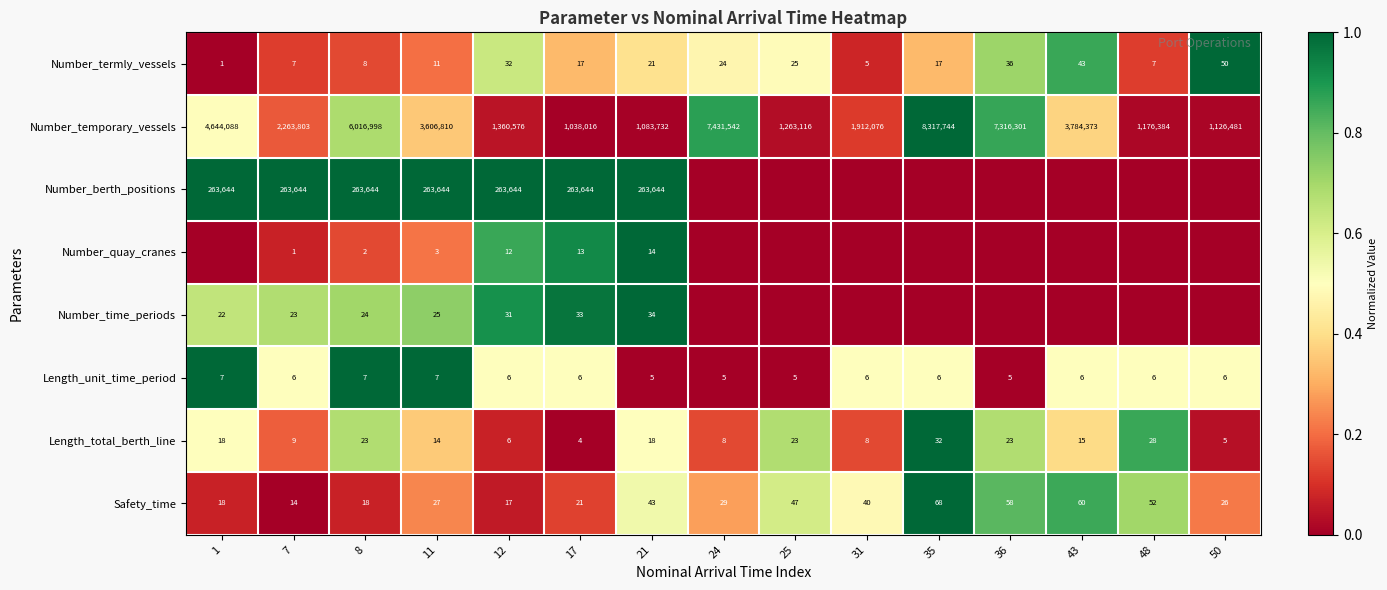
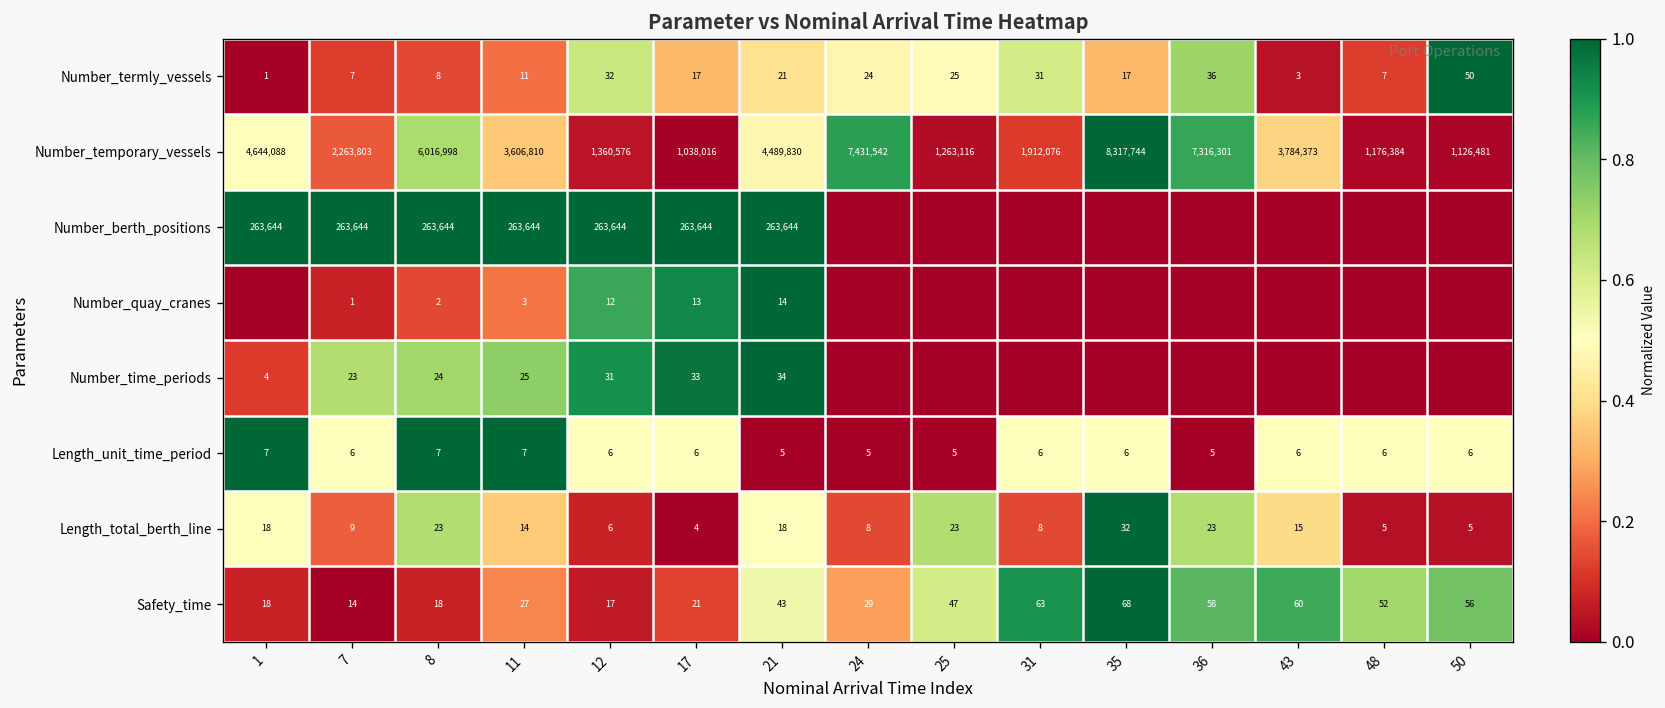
  {
    "Number_termly_vessels": {
      "1": "1",
      "7": "7",
      "8": "8",
      "11": "11",
      "12": "32",
      "17": "17",
      "21": "21",
      "24": "24",
      "25": "25",
-     "31": "5",
+     "31": "31",
      "35": "17",
      "36": "36",
-     "43": "43",
+     "43": "3",
      "48": "7"
    },
    "Number_temporary_vessels": {
      "1": "4,644,088",
      "7": "2,263,803",
      "8": "6,016,998",
      "11": "3,606,810",
      "12": "1,360,576",
      "17": "1,038,016",
-     "21": "1,083,732",
+     "21": "4,489,830",
      "24": "7,431,542",
      "25": "1,263,116",
      "31": "1,912,076",
      "35": "8,317,744",
      "36": "7,316,301",
      "43": "3,784,373",
      "48": "1,176,384",
      "50": "1,126,481"
    },
    "Number_berth_positions": {
      "1": "263,644",
      "7": "263,644",
      "8": "263,644",
      "11": "263,644",
      "12": "263,644",
      "17": "263,644",
      "21": "263,644"
    },
    "Number_quay_cranes": {
      "7": "1",
      "8": "2",
      "11": "3",
      "12": "12",
      "17": "13",
      "21": "14"
    },
    "Number_time_periods": {
-     "1": "22",
+     "1": "4",
      "7": "23",
      "8": "24",
      "11": "25",
      "12": "31",
      "17": "33",
      "21": "34"
    },
    "Length_unit_time_period": {
      "1": "7",
      "7": "6",
      "8": "7",
      "11": "7",
      "12": "6",
      "17": "6",
      "21": "5",
      "24": "5",
      "25": "5",
      "31": "6",
      "35": "6",
      "36": "5",
      "43": "6",
      "48": "6",
      "50": "6"
    },
    "Length_total_berth_line": {
      "1": "18",
      "7": "9",
      "8": "23",
      "11": "14",
      "12": "6",
      "17": "4",
      "21": "18",
      "24": "8",
      "25": "23",
      "31": "8",
      "35": "32",
      "36": "23",
      "43": "15",
-     "48": "28",
+     "48": "5",
      "50": "5"
    },
    "Safety_time": {
      "1": "18",
      "7": "14",
      "8": "18",
      "11": "27",
      "12": "17",
      "17": "21",
      "21": "43",
      "24": "29",
      "25": "47",
-     "31": "40",
+     "31": "63",
      "35": "68",
      "36": "58",
      "43": "60",
      "48": "52",
-     "50": "26"
+     "50": "56"
    }
  }
